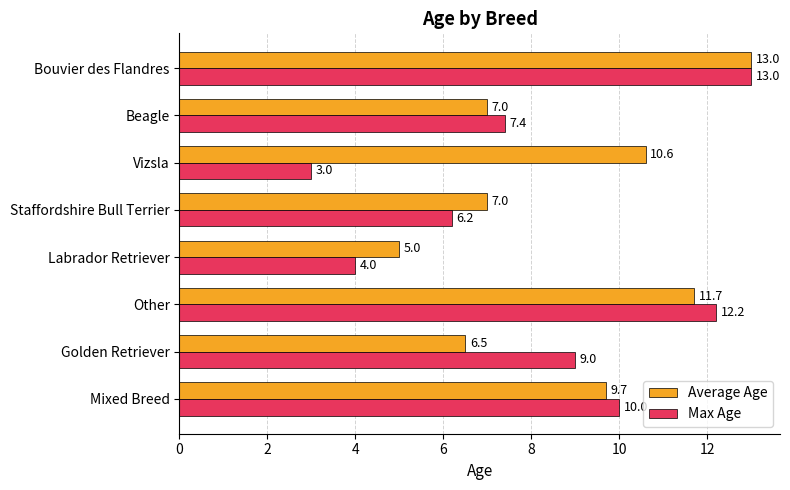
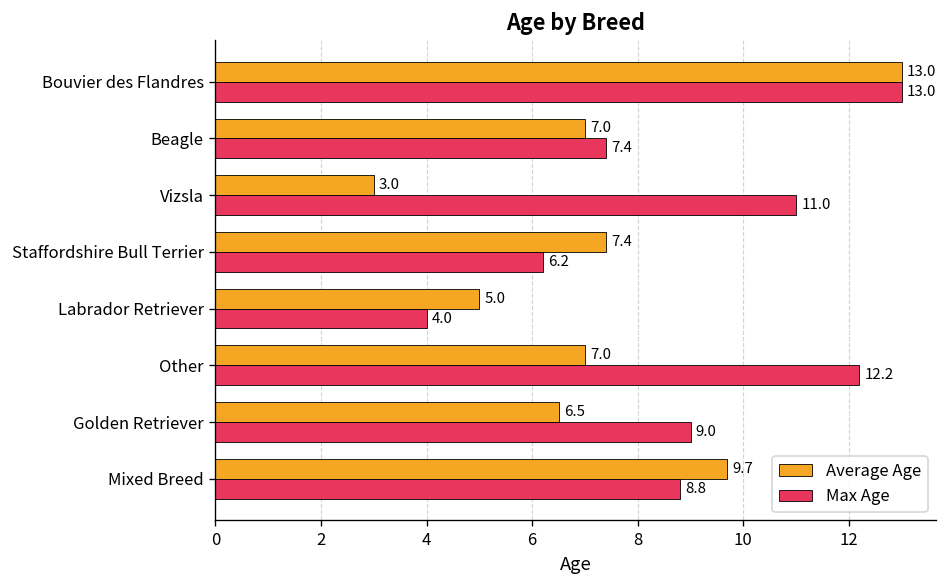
  {
    "Average Age": {
      "Bouvier des Flandres": 13.0,
      "Beagle": 7.0,
-     "Vizsla": 10.6,
-     "Staffordshire Bull Terrier": 7.0,
+     "Vizsla": 3.0,
+     "Staffordshire Bull Terrier": 7.4,
      "Labrador Retriever": 5.0,
-     "Other": 11.7,
+     "Other": 7.0,
      "Golden Retriever": 6.5,
      "Mixed Breed": 9.7
    },
    "Max Age": {
      "Bouvier des Flandres": 13.0,
      "Beagle": 7.4,
-     "Vizsla": 3.0,
+     "Vizsla": 11.0,
      "Staffordshire Bull Terrier": 6.2,
      "Labrador Retriever": 4.0,
      "Other": 12.2,
      "Golden Retriever": 9.0,
-     "Mixed Breed": 10.0
+     "Mixed Breed": 8.8
    }
  }
